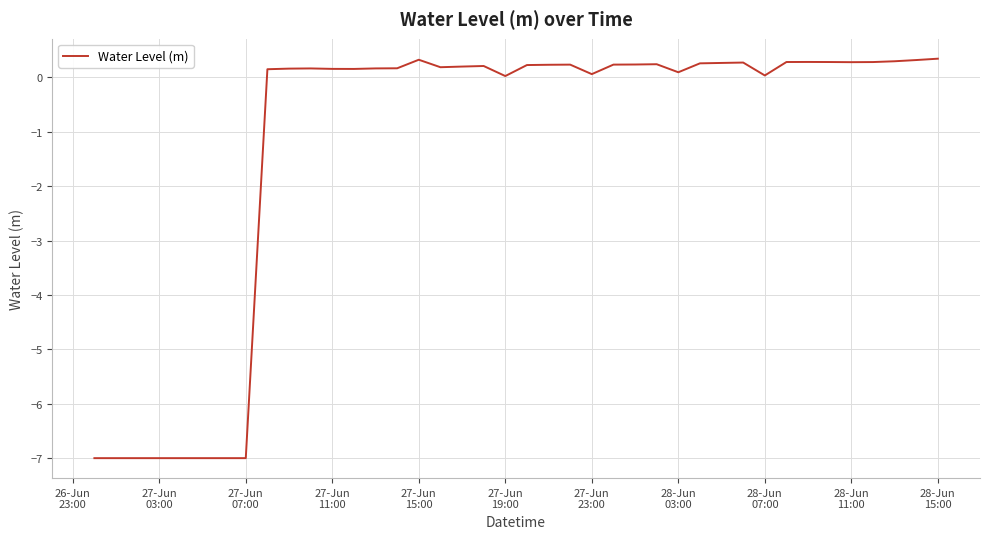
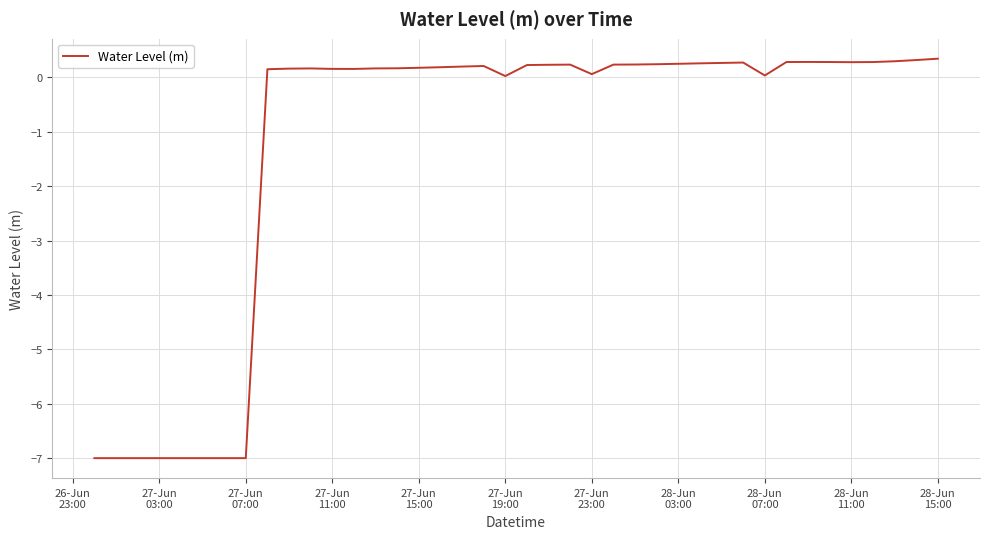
  {
    "27-Jun 03:00": -7.0,
    "27-Jun 07:00": -7.0,
    "27-Jun 11:00": 0.2,
-   "27-Jun 15:00": 0.3,
+   "27-Jun 15:00": 0.2,
    "27-Jun 19:00": 0.0,
    "27-Jun 23:00": 0.1,
-   "28-Jun 03:00": 0.1,
+   "28-Jun 03:00": 0.2,
    "28-Jun 07:00": 0.0,
    "28-Jun 11:00": 0.3,
    "28-Jun 15:00": 0.3
  }
